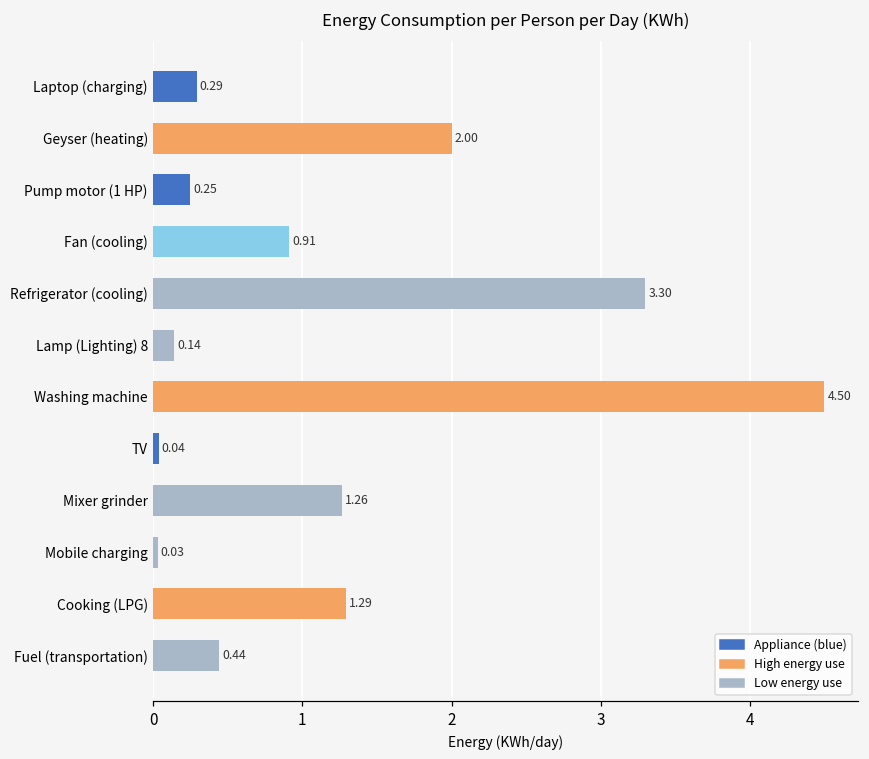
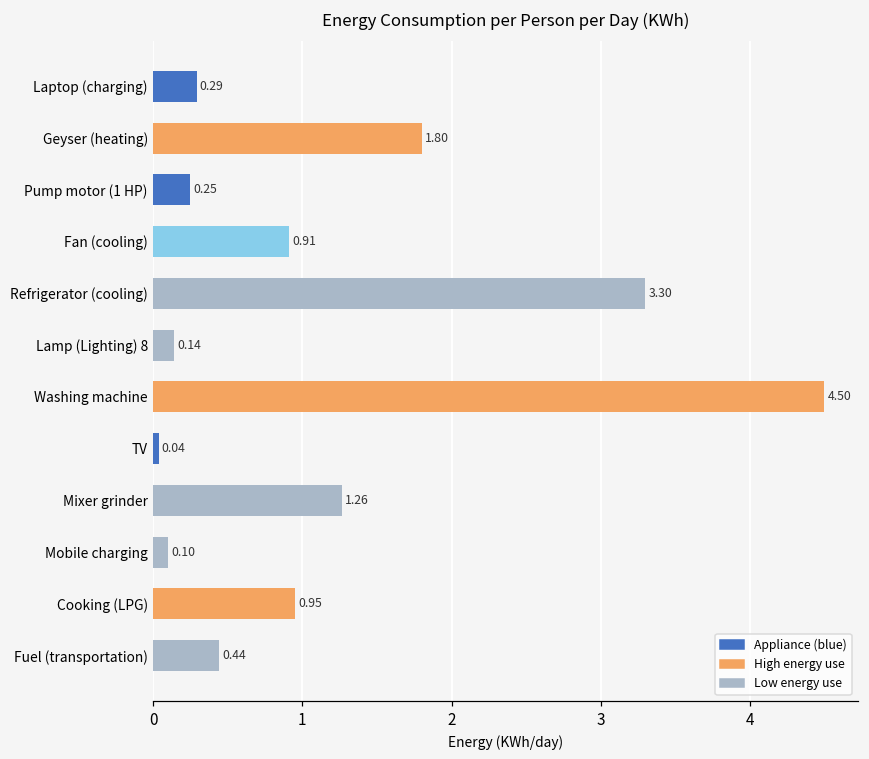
  {
    "Laptop (charging)": 0.29,
-   "Geyser (heating)": 2.00,
+   "Geyser (heating)": 1.80,
    "Pump motor (1 HP)": 0.25,
    "Fan (cooling)": 0.91,
    "Refrigerator (cooling)": 3.30,
    "Lamp (Lighting) 8": 0.14,
    "Washing machine": 4.50,
    "TV": 0.04,
    "Mixer grinder": 1.26,
-   "Mobile charging": 0.03,
-   "Cooking (LPG)": 1.29,
+   "Mobile charging": 0.10,
+   "Cooking (LPG)": 0.95,
    "Fuel (transportation)": 0.44
  }
